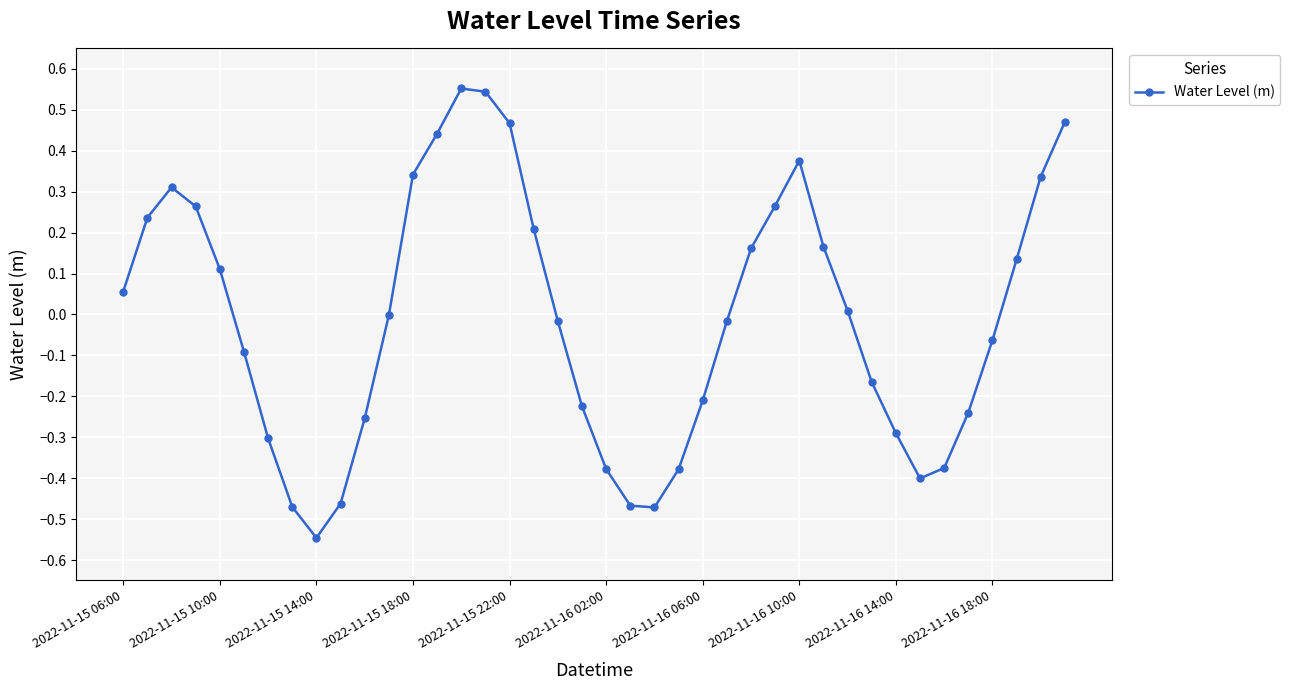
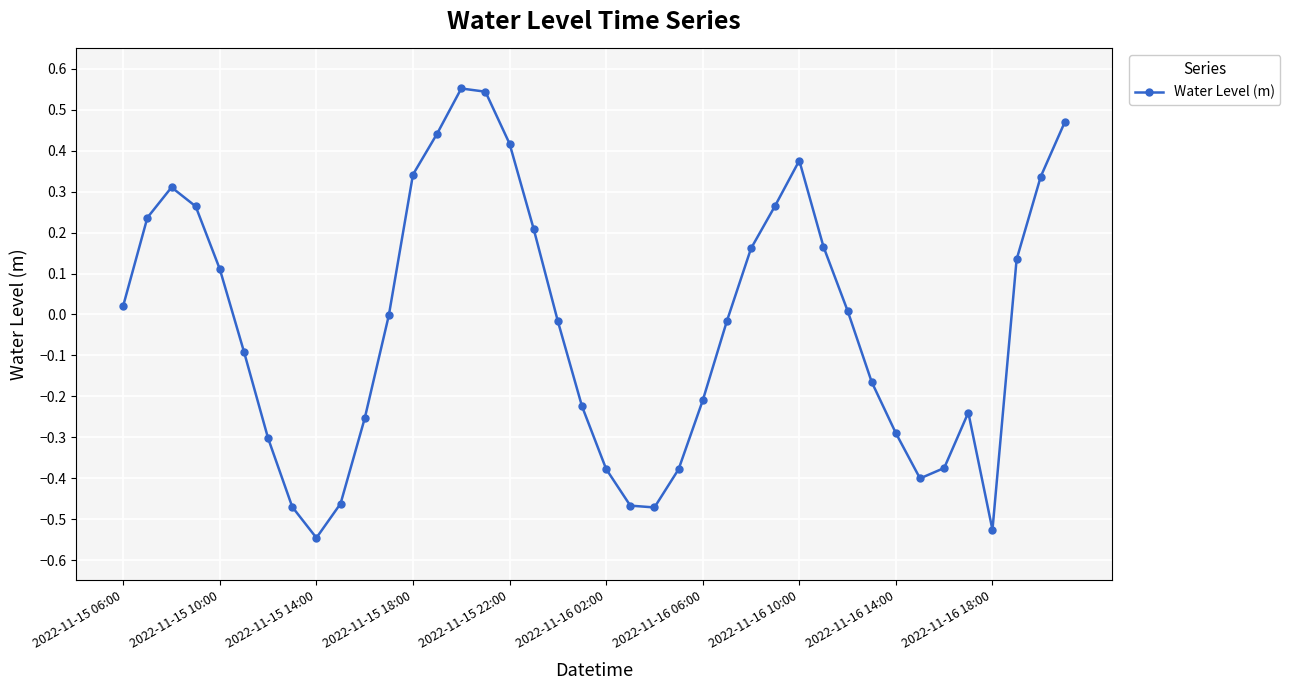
  {
-   "2022-11-15 06:00": 0.06,
+   "2022-11-15 06:00": 0.02,
    "2022-11-15 10:00": 0.11,
    "2022-11-15 14:00": -0.55,
    "2022-11-15 18:00": 0.34,
-   "2022-11-15 22:00": 0.47,
+   "2022-11-15 22:00": 0.42,
    "2022-11-16 02:00": -0.38,
    "2022-11-16 06:00": -0.21,
    "2022-11-16 10:00": 0.38,
    "2022-11-16 14:00": -0.29,
-   "2022-11-16 18:00": -0.06
+   "2022-11-16 18:00": -0.53
  }
